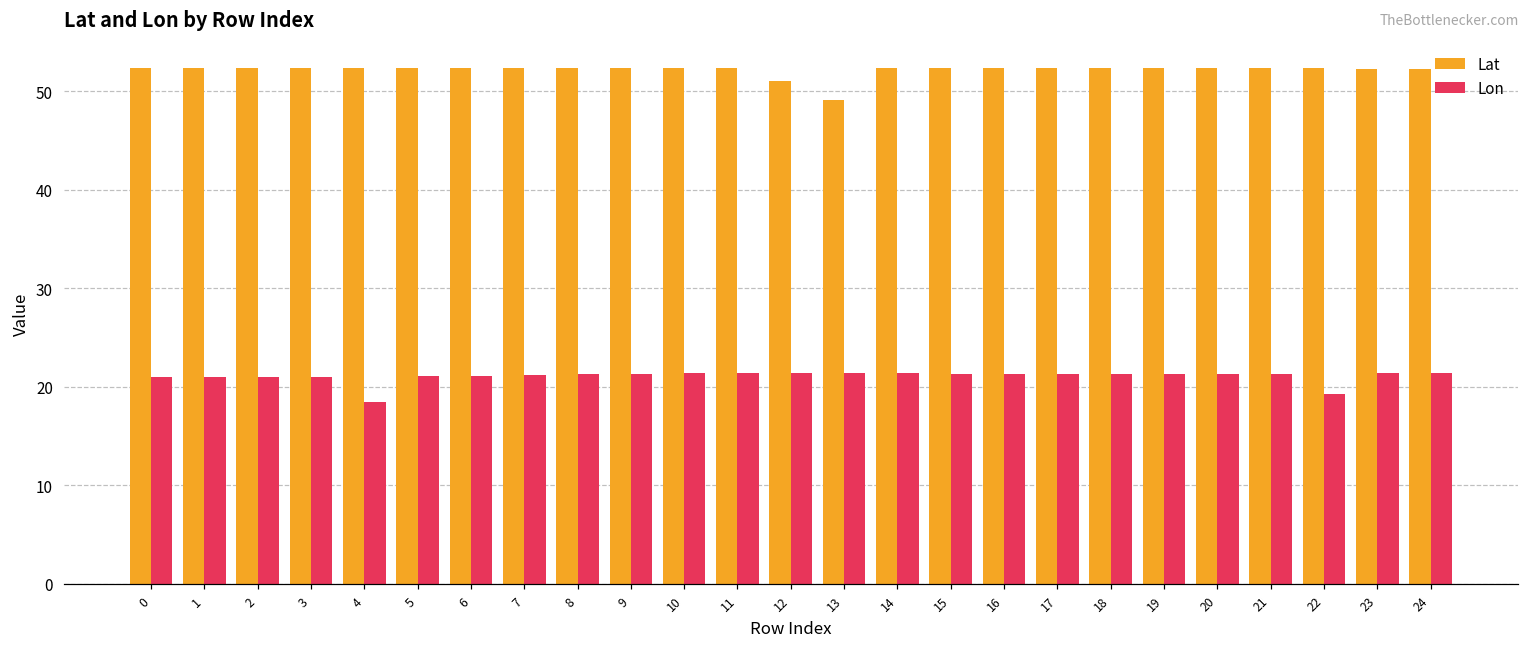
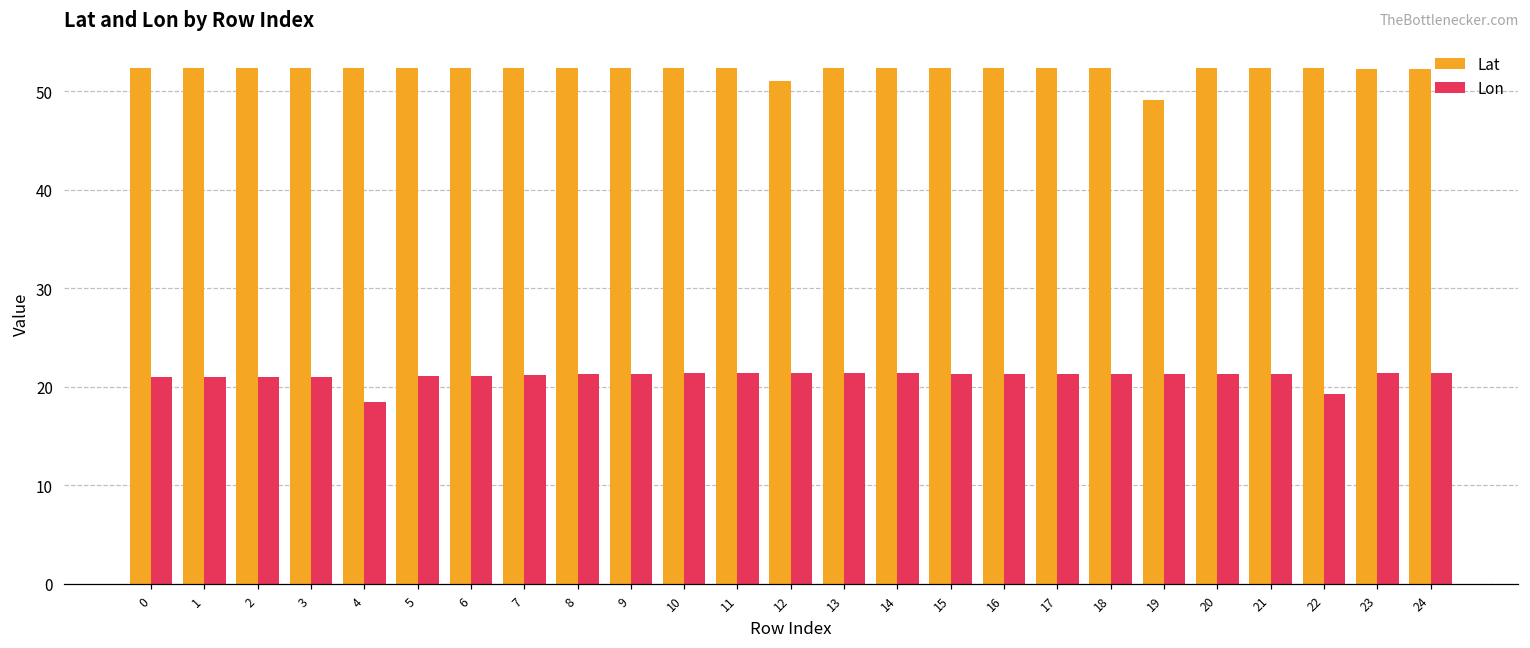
  {
    "Lat": {
      "0": 52,
      "1": 52,
      "2": 52,
      "3": 52,
      "4": 52,
      "5": 52,
      "6": 52,
      "7": 52,
      "8": 52,
      "9": 52,
      "10": 52,
      "11": 52,
      "12": 51,
-     "13": 49,
+     "13": 52,
      "14": 52,
      "15": 52,
      "16": 52,
      "17": 52,
      "18": 52,
-     "19": 52,
+     "19": 49,
      "20": 52,
      "21": 52,
      "22": 52,
      "23": 52,
      "24": 52
    },
    "Lon": {
      "0": 21,
      "1": 21,
      "2": 21,
      "3": 21,
      "4": 18,
      "5": 21,
      "6": 21,
      "7": 21,
      "8": 21,
      "9": 21,
      "10": 21,
      "11": 21,
      "12": 21,
      "13": 21,
      "14": 21,
      "15": 21,
      "16": 21,
      "17": 21,
      "18": 21,
      "19": 21,
      "20": 21,
      "21": 21,
      "22": 19,
      "23": 21,
      "24": 21
    }
  }
